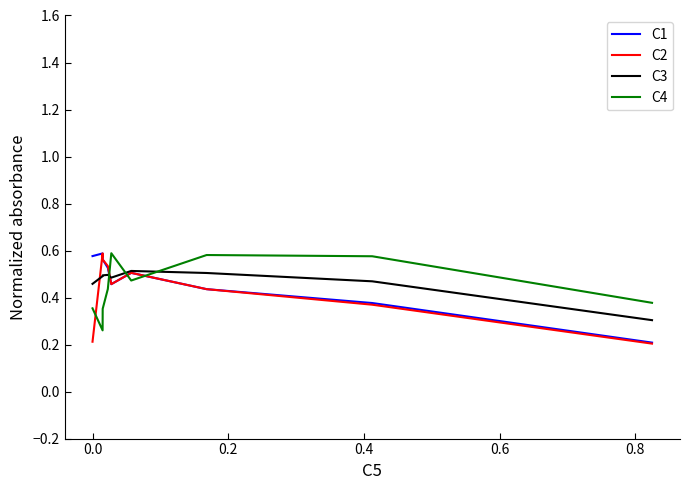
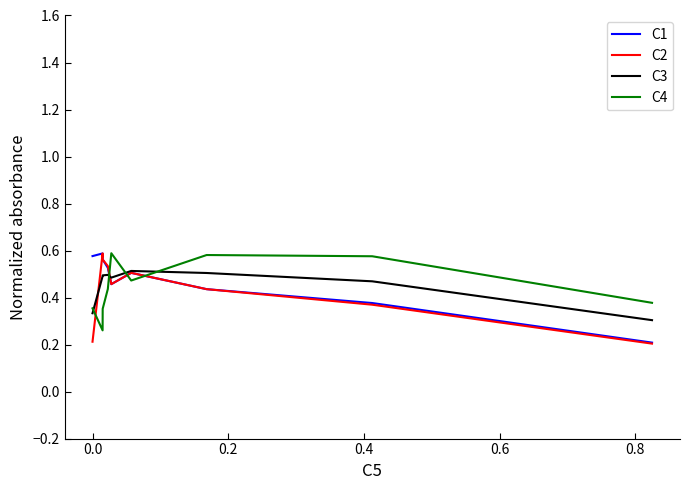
  {
    "C1": {
      "0.0": 0.58
    },
    "C2": {
      "0.0": 0.21
    },
    "C3": {
-     "0.0": 0.46
+     "0.0": 0.33
    },
    "C4": {
      "0.0": 0.35
    }
  }
